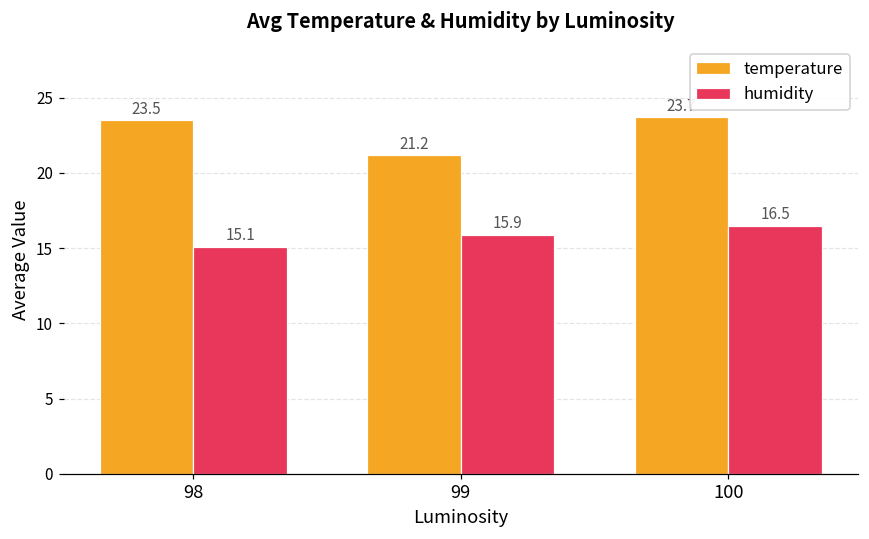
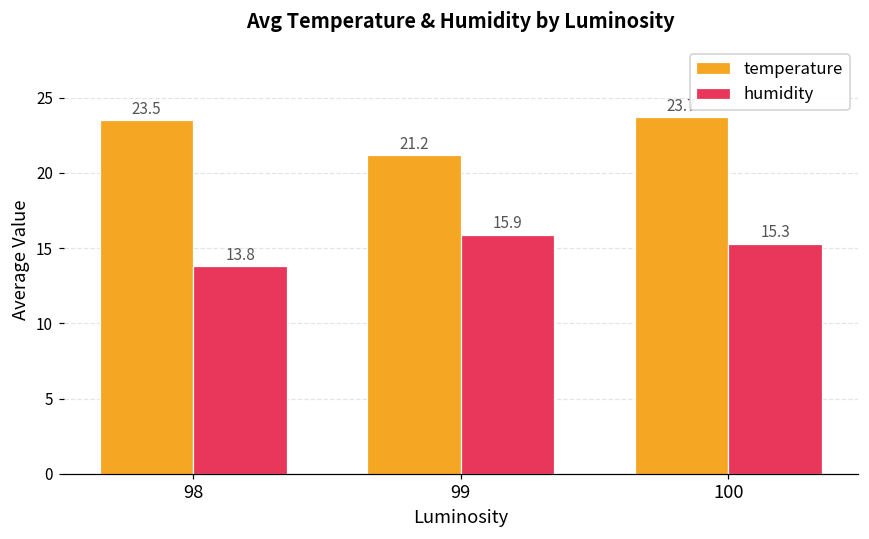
  {
    "temperature": {
      "98": 23.5,
      "99": 21.2
    },
    "humidity": {
-     "98": 15.1,
+     "98": 13.8,
      "99": 15.9,
-     "100": 16.5
+     "100": 15.3
    }
  }
